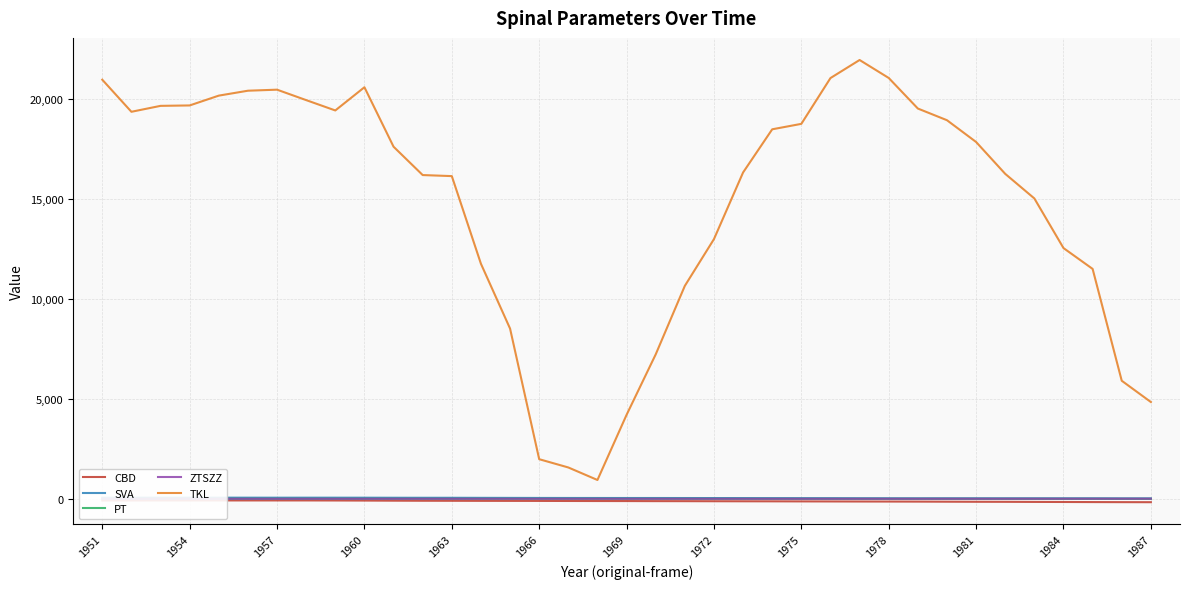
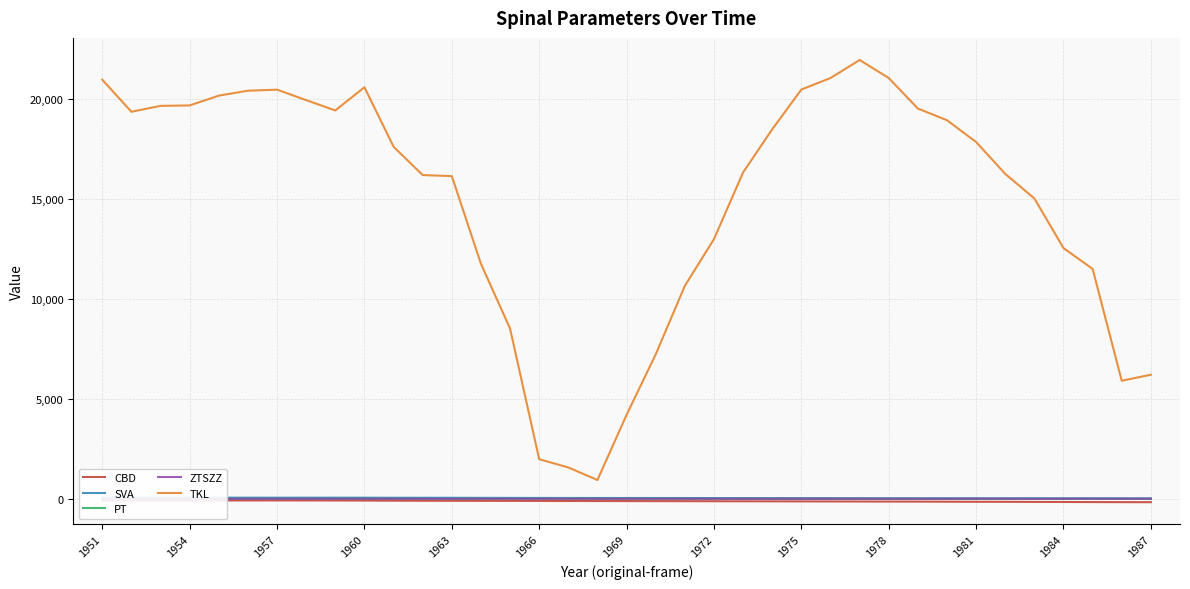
  {
    "CBD": {
      "1975": "-100",
      "1978": "-100",
      "1981": "-100",
      "1984": "-100",
      "1987": "-100"
    },
    "TKL": {
      "1951": "21,000",
      "1954": "19,700",
      "1957": "20,500",
      "1960": "20,600",
      "1963": "16,100",
      "1966": "2,000",
      "1969": "4,200",
      "1972": "13,000",
-     "1975": "18,700",
+     "1975": "20,500",
      "1978": "21,000",
      "1981": "17,800",
      "1984": "12,500",
-     "1987": "4,900"
+     "1987": "6,200"
    }
  }
